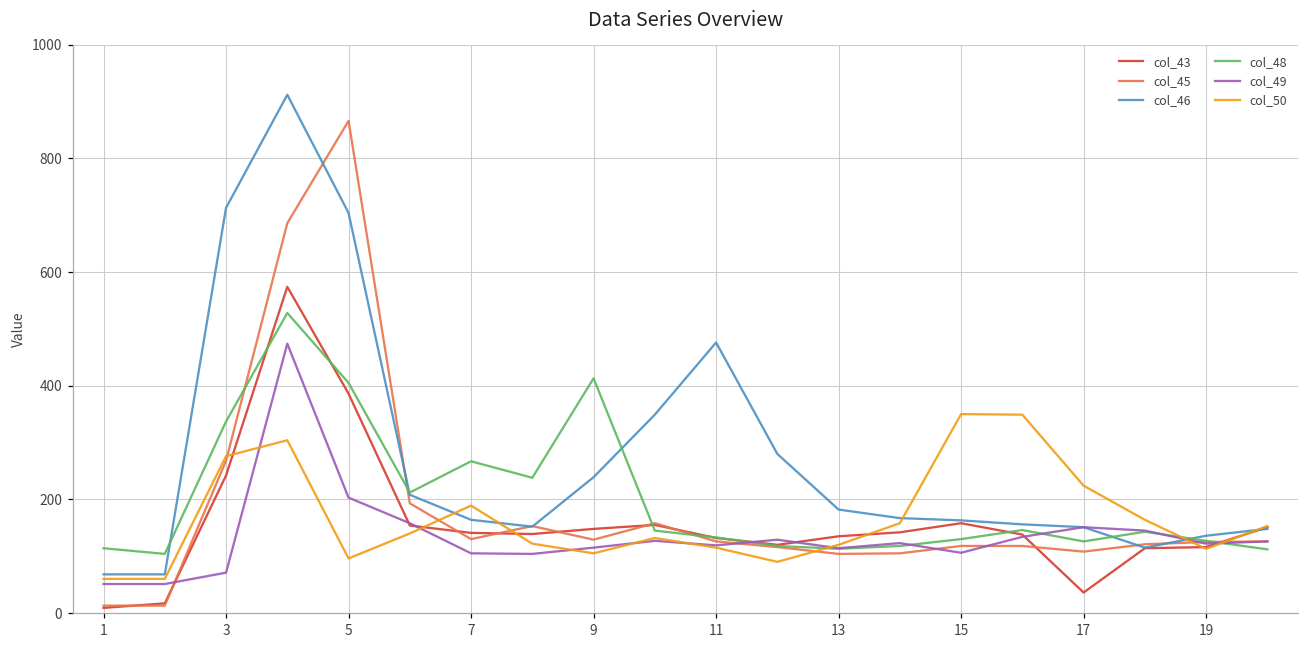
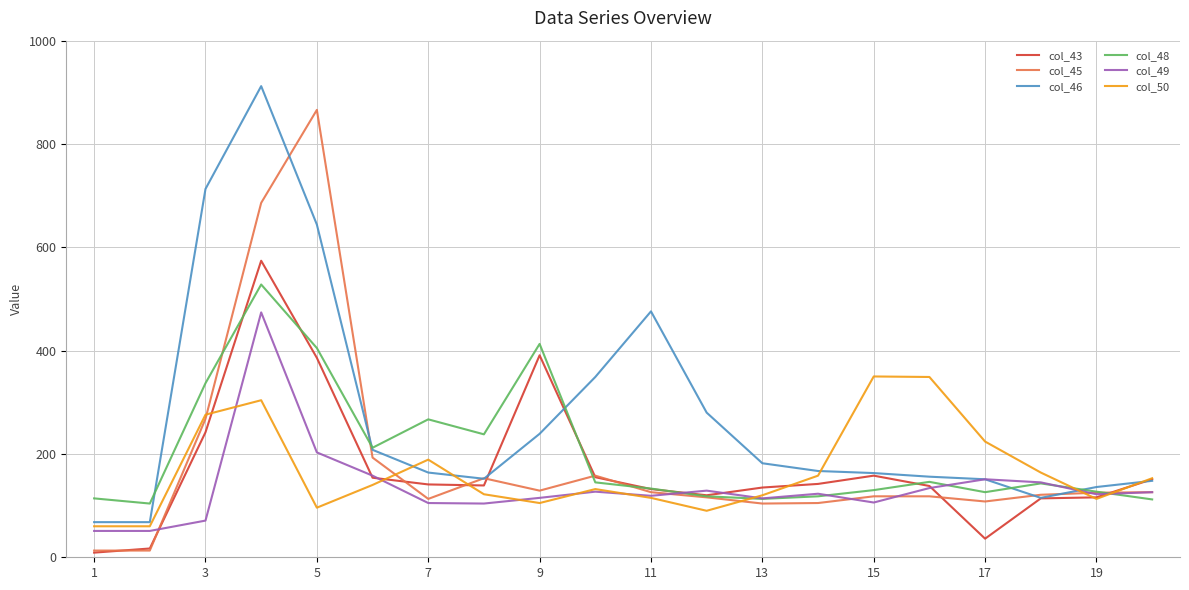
  {
    "col_43": {
      "3": 240,
      "5": 390,
      "7": 140,
-     "9": 150,
+     "9": 390,
      "13": 140,
      "15": 160,
      "17": 40
    },
    "col_45": {
      "3": 270,
      "5": 870,
-     "7": 130,
+     "7": 110,
      "9": 130,
      "11": 130,
      "13": 100,
      "15": 120,
      "17": 110
    },
    "col_46": {
      "1": 70,
      "3": 710,
-     "5": 700,
+     "5": 640,
      "7": 160,
      "9": 240,
      "11": 480,
      "13": 180,
      "15": 160,
      "19": 140
    },
    "col_48": {
      "1": 110,
      "3": 340,
      "5": 410,
      "7": 270,
      "9": 410,
      "15": 130,
      "17": 130
    },
    "col_49": {
      "1": 50,
      "3": 70,
      "5": 200,
      "7": 110,
      "9": 120,
      "15": 110
    },
    "col_50": {
      "1": 60,
      "3": 280,
      "5": 100,
      "7": 190,
      "9": 110,
      "13": 120,
      "15": 350,
      "17": 220
    }
  }
